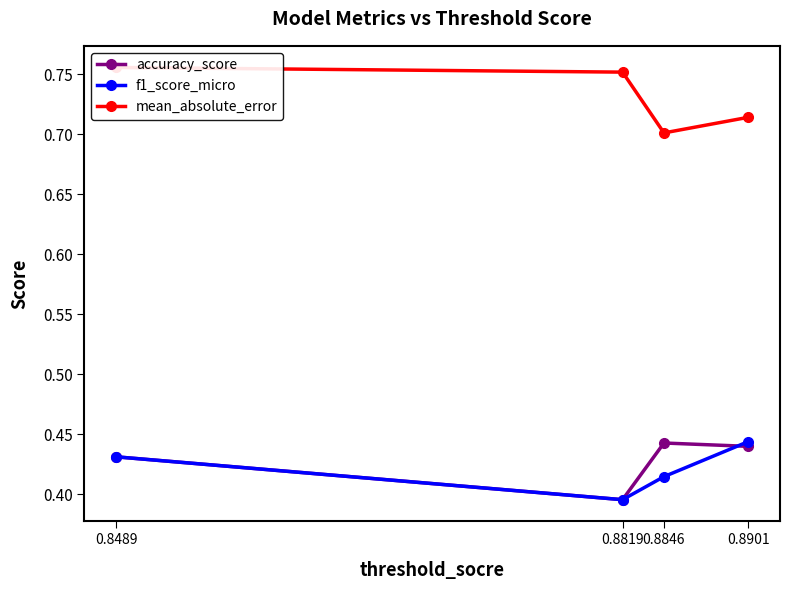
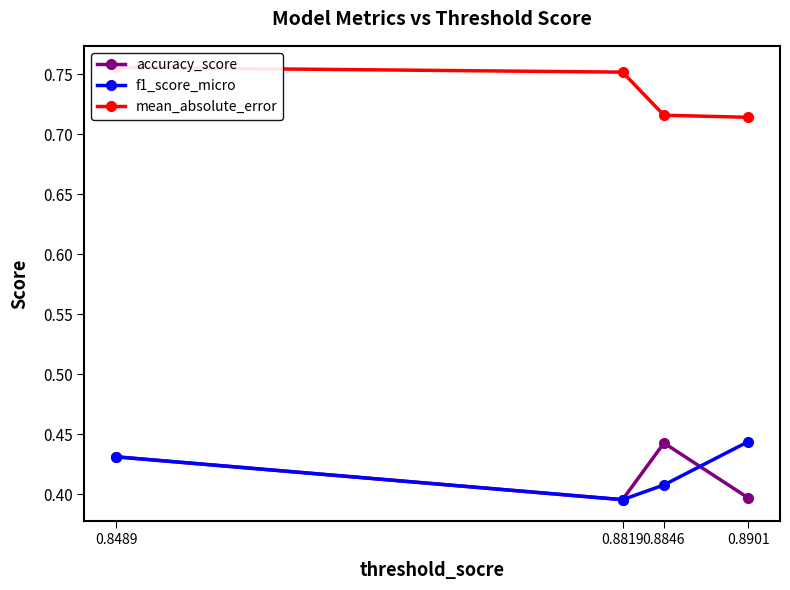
  {
    "accuracy_score": {
      "0.8846": 0.443,
-     "0.8901": 0.440
+     "0.8901": 0.397
    },
    "f1_score_micro": {
-     "0.8846": 0.415,
+     "0.8846": 0.408,
      "0.8901": 0.444
    },
    "mean_absolute_error": {
      "0.8819": 0.752,
-     "0.8846": 0.701,
+     "0.8846": 0.716,
      "0.8901": 0.714
    }
  }
